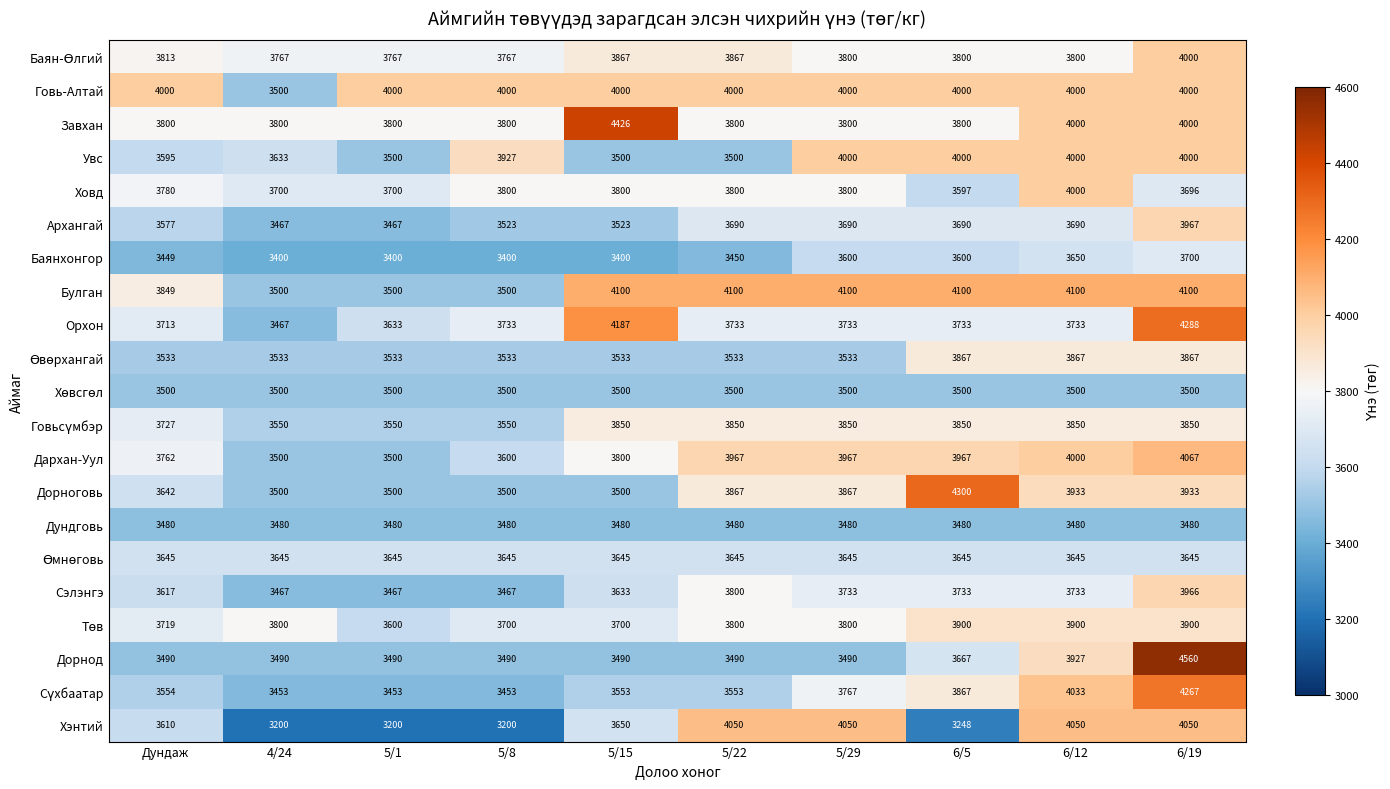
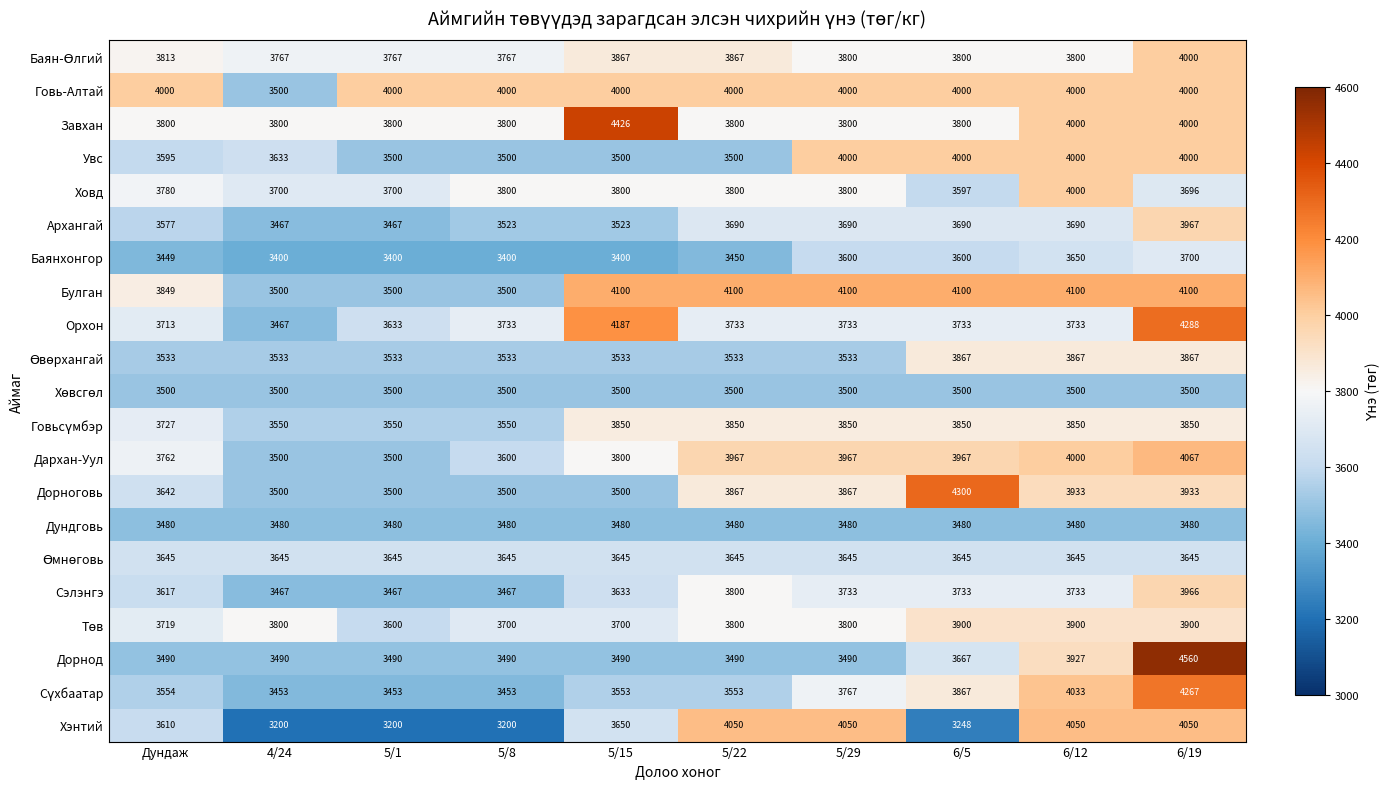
  {
    "Увс": {
      "Дундаж": 3595,
      "4/24": 3633,
      "5/1": 3500,
-     "5/8": 3927,
+     "5/8": 3500,
      "5/15": 3500,
      "5/22": 3500,
      "5/29": 4000,
      "6/5": 4000,
      "6/12": 4000,
      "6/19": 4000
    }
  }
